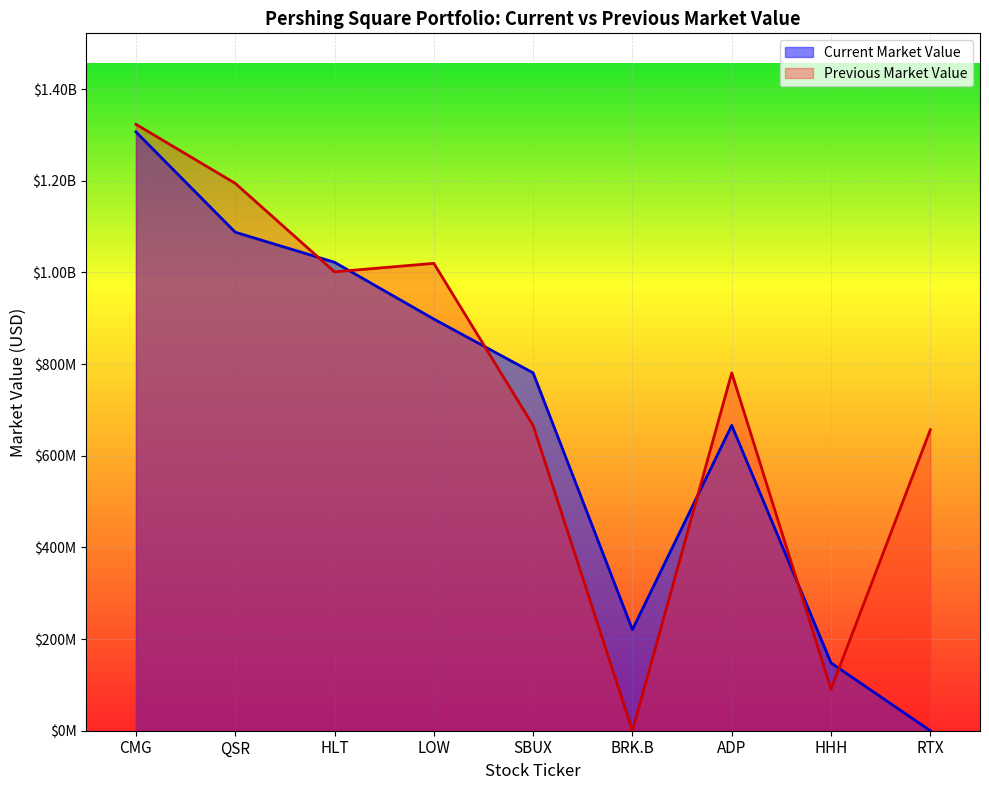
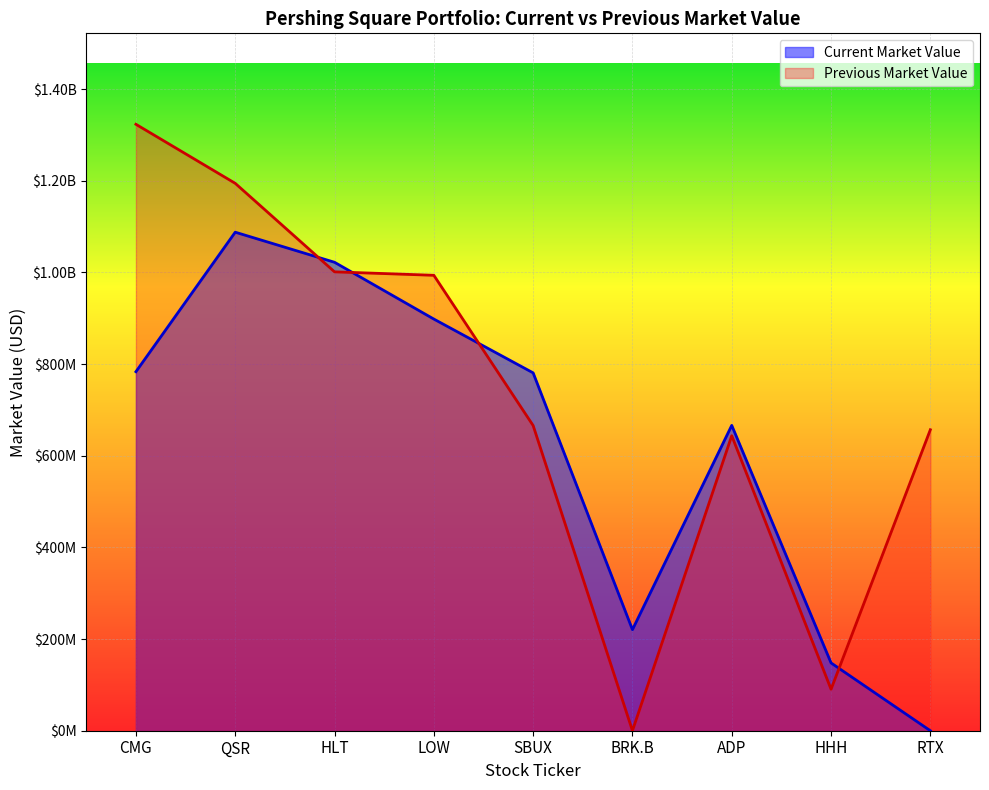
  {
    "Current Market Value": {
-     "CMG": "$1310000000",
+     "CMG": "$780000000",
      "QSR": "$1090000000",
      "HLT": "$1020000000",
      "LOW": "$900000000",
      "SBUX": "$780000000",
      "BRK.B": "$220000000",
      "ADP": "$670000000",
      "HHH": "$150000000",
      "RTX": "$0"
    },
    "Previous Market Value": {
      "CMG": "$1320000000",
      "QSR": "$1190000000",
      "HLT": "$1000000000",
-     "LOW": "$1020000000",
+     "LOW": "$990000000",
      "SBUX": "$670000000",
      "BRK.B": "$0",
-     "ADP": "$780000000",
+     "ADP": "$640000000",
      "HHH": "$90000000",
      "RTX": "$660000000"
    }
  }
